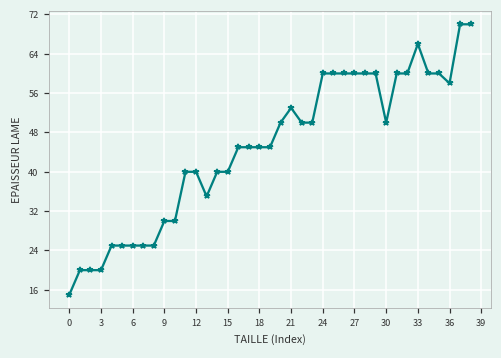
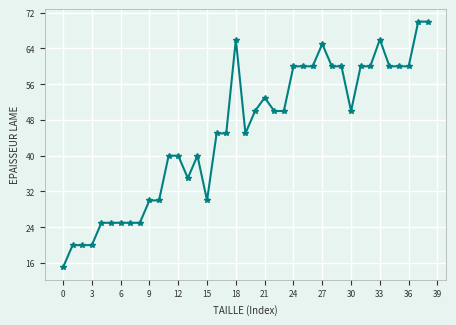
  {
    "0": 15,
    "6": 25,
    "12": 40,
-   "15": 40,
-   "18": 45,
+   "15": 30,
+   "18": 66,
    "21": 53,
    "24": 60,
-   "27": 60,
+   "27": 65,
    "30": 50,
    "33": 66,
-   "36": 58
+   "36": 60
  }
